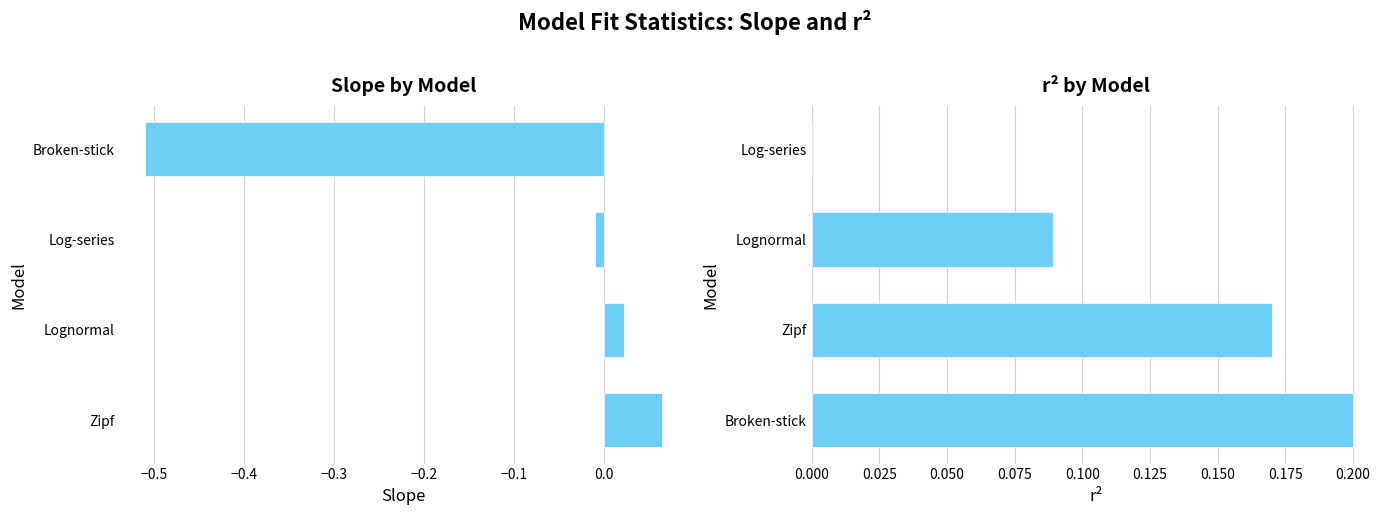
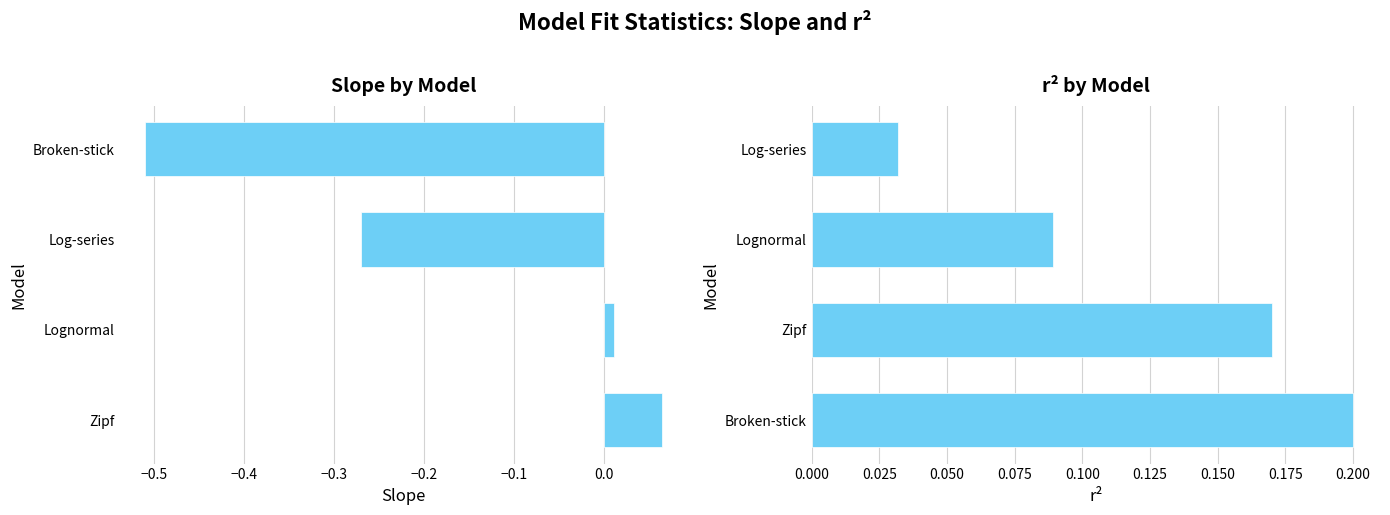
  {
    "Slope by Model": {
      "Broken-stick": -0.51,
-     "Log-series": -0.01,
-     "Lognormal": 0.02,
+     "Log-series": -0.27,
+     "Lognormal": 0.01,
      "Zipf": 0.06
    },
    "r² by Model": {
-     "Log-series": 0.001,
+     "Log-series": 0.032,
      "Lognormal": 0.089,
      "Zipf": 0.170,
      "Broken-stick": 0.200
    }
  }
